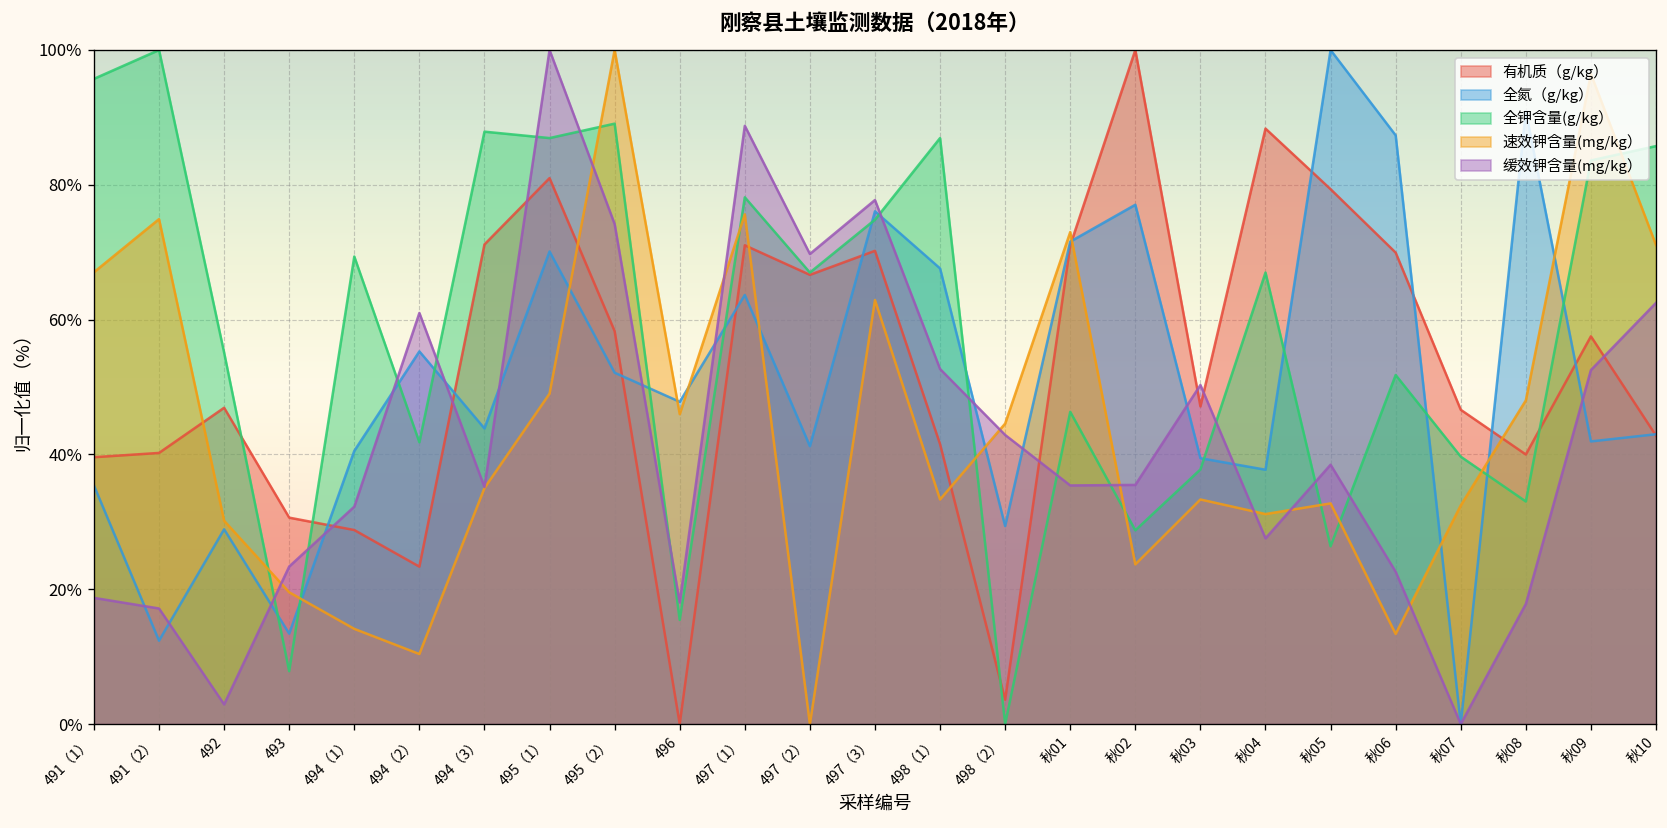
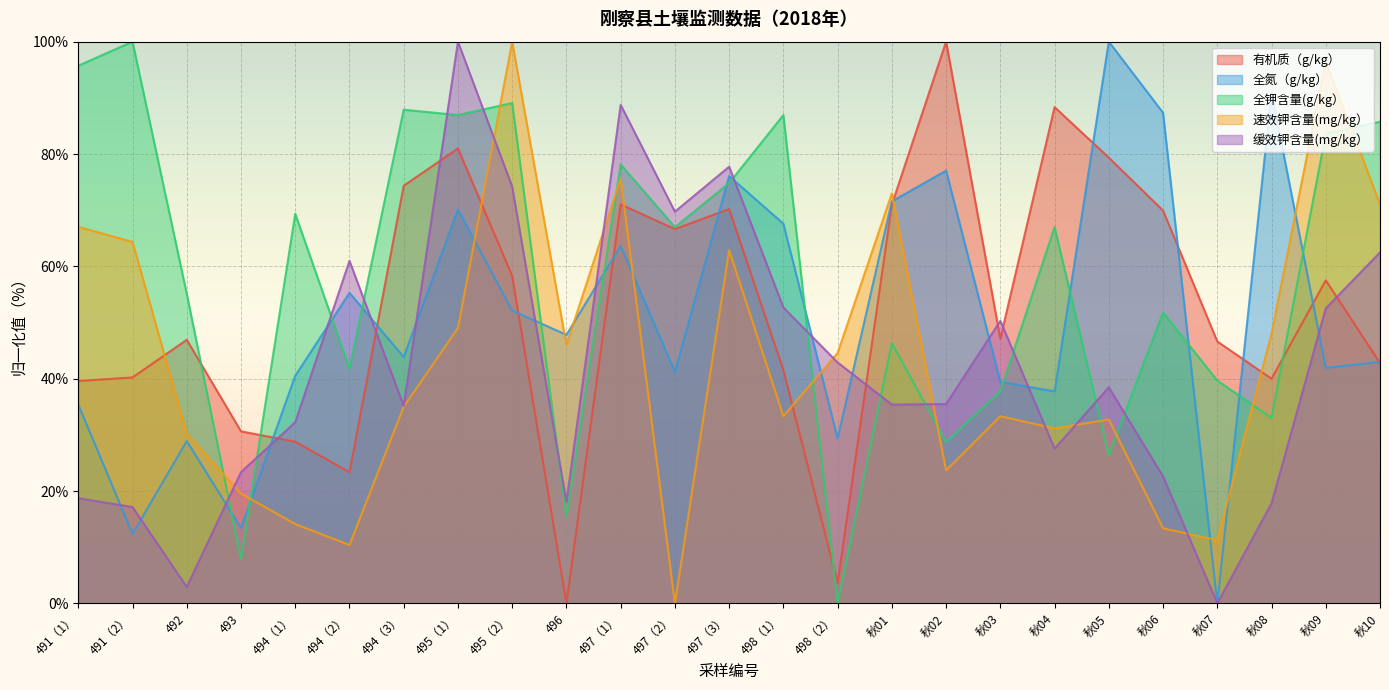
  {
    "有机质（g/kg）": {
      "491（1）": "40%",
      "491（2）": "40%",
      "492": "47%",
      "493": "31%",
      "494（1）": "29%",
      "494（2）": "23%",
-     "494（3）": "71%",
+     "494（3）": "74%",
      "495（1）": "81%",
      "495（2）": "58%",
      "496": "0%",
      "497（1）": "71%",
      "497（3）": "70%",
      "498（1）": "42%",
      "498（2）": "4%",
      "秋01": "71%",
      "秋02": "100%",
      "秋03": "47%",
      "秋04": "88%",
      "秋05": "79%",
      "秋06": "70%",
      "秋07": "47%",
      "秋08": "40%",
      "秋09": "58%"
    },
    "全氮（g/kg）": {
      "491（1）": "35%",
      "491（2）": "12%",
      "492": "29%",
      "493": "13%",
      "494（1）": "41%",
      "494（2）": "55%",
      "494（3）": "44%",
      "495（1）": "70%",
      "495（2）": "52%",
      "496": "48%",
      "497（1）": "64%",
      "497（2）": "41%",
      "497（3）": "76%",
      "498（1）": "68%",
      "498（2）": "29%",
      "秋01": "72%",
      "秋02": "77%",
      "秋03": "39%",
      "秋04": "38%",
      "秋05": "100%",
      "秋06": "87%",
      "秋09": "42%"
    },
    "全钾含量(g/kg）": {
      "491（1）": "96%",
      "491（2）": "100%",
      "492": "55%",
      "493": "8%",
      "494（1）": "69%",
      "494（2）": "42%",
      "494（3）": "88%",
      "495（1）": "87%",
      "495（2）": "89%",
      "496": "15%",
      "497（1）": "78%",
      "497（3）": "75%",
      "498（1）": "87%",
      "498（2）": "0%",
      "秋01": "46%",
      "秋02": "29%",
      "秋03": "38%",
      "秋04": "67%",
      "秋05": "26%",
      "秋06": "52%",
      "秋07": "40%",
      "秋08": "33%",
      "秋10": "86%"
    },
    "速效钾含量(mg/kg）": {
      "491（1）": "67%",
-     "491（2）": "75%",
+     "491（2）": "64%",
      "492": "30%",
      "493": "20%",
      "494（1）": "14%",
      "494（2）": "10%",
      "495（1）": "49%",
      "495（2）": "100%",
      "496": "46%",
      "497（1）": "76%",
      "497（2）": "0%",
      "497（3）": "63%",
      "498（1）": "33%",
      "498（2）": "45%",
      "秋01": "73%",
      "秋02": "24%",
      "秋03": "33%",
      "秋04": "31%",
      "秋05": "33%",
      "秋06": "13%",
-     "秋07": "32%",
+     "秋07": "11%",
      "秋08": "48%",
      "秋10": "71%"
    },
    "缓效钾含量(mg/kg）": {
      "491（1）": "19%",
      "491（2）": "17%",
      "492": "3%",
      "493": "23%",
      "494（1）": "32%",
      "494（2）": "61%",
      "495（1）": "100%",
      "495（2）": "74%",
      "496": "18%",
      "497（1）": "89%",
      "497（2）": "70%",
      "497（3）": "78%",
      "498（1）": "53%",
      "498（2）": "43%",
      "秋01": "35%",
      "秋02": "35%",
      "秋03": "50%",
      "秋04": "28%",
      "秋05": "38%",
      "秋06": "23%",
      "秋08": "18%",
      "秋09": "53%",
      "秋10": "62%"
    }
  }
